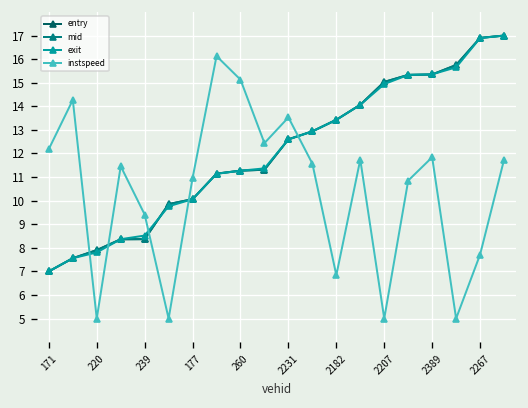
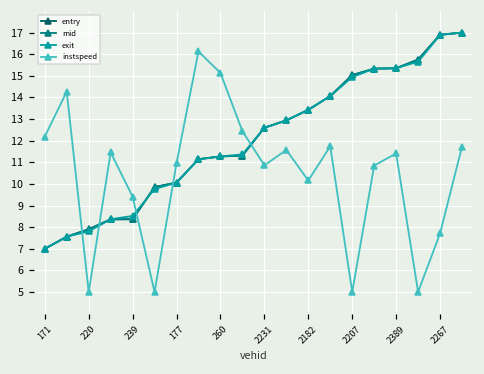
  {
    "instspeed": {
      "171": 12.2,
      "220": 5.0,
      "239": 9.4,
      "177": 11.0,
      "260": 15.1,
-     "2231": 13.5,
-     "2182": 6.8,
+     "2231": 10.9,
+     "2182": 10.2,
      "2207": 5.0,
-     "2389": 11.8,
+     "2389": 11.4,
      "2267": 7.7
    }
  }
